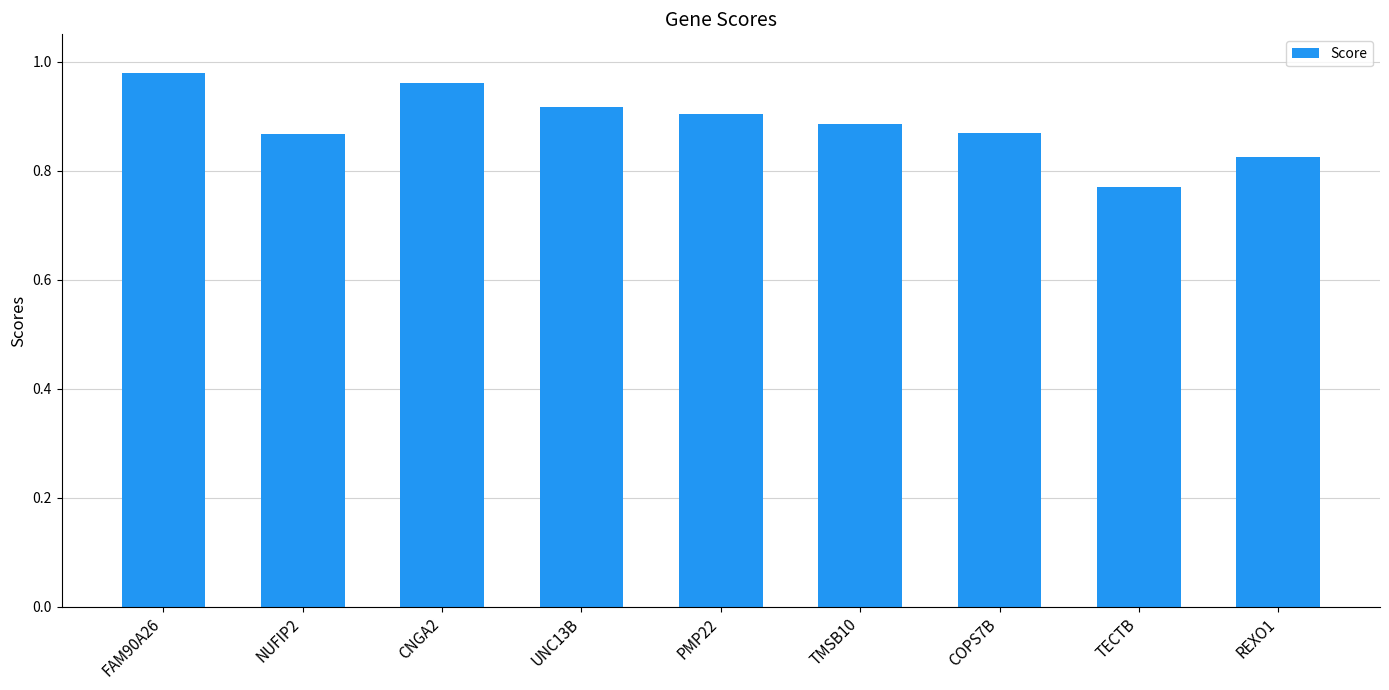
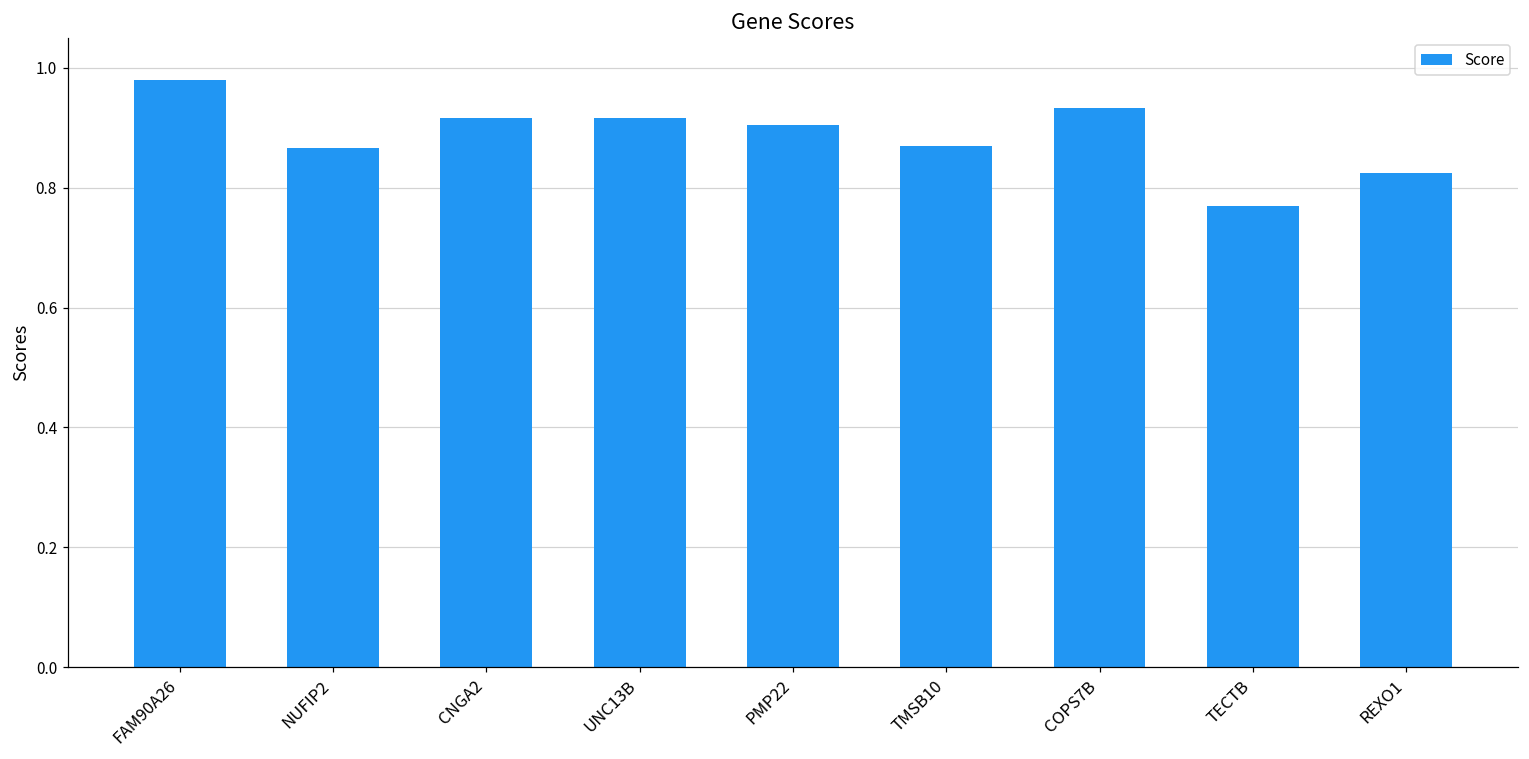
  {
    "FAM90A26": 0.98,
    "NUFIP2": 0.87,
-   "CNGA2": 0.96,
+   "CNGA2": 0.92,
    "UNC13B": 0.92,
    "PMP22": 0.90,
-   "TMSB10": 0.89,
-   "COPS7B": 0.87,
+   "TMSB10": 0.87,
+   "COPS7B": 0.93,
    "TECTB": 0.77,
    "REXO1": 0.82
  }
